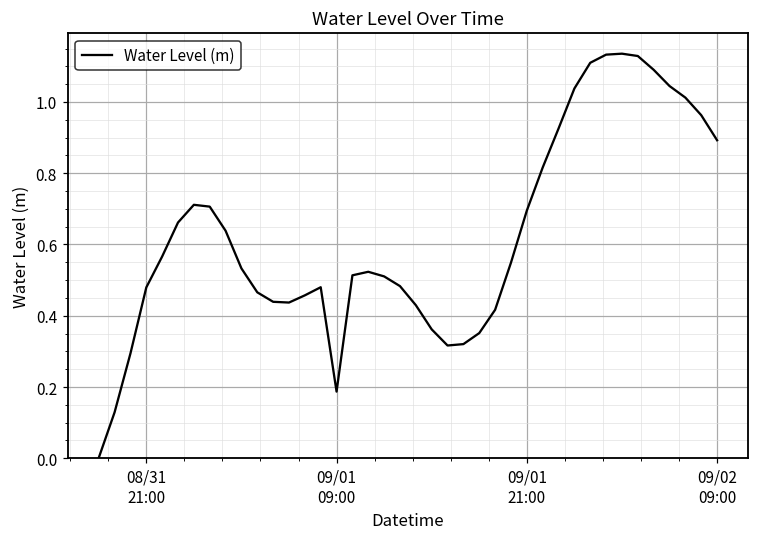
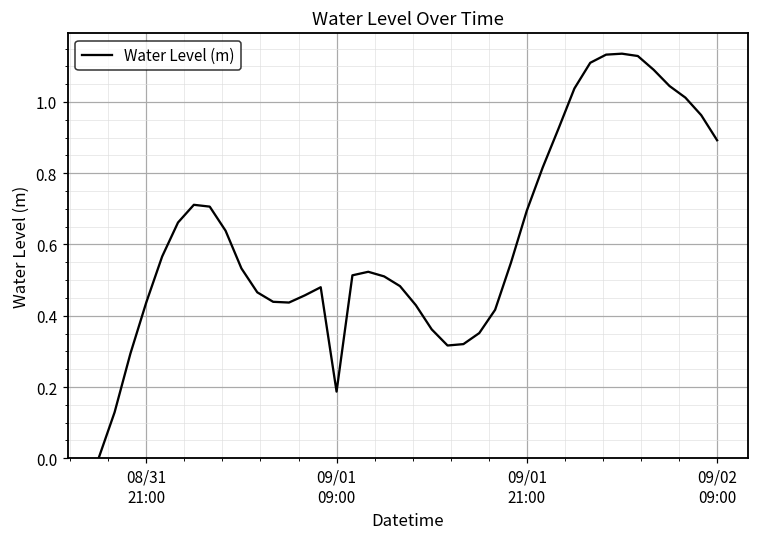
  {
-   "08/31 21:00": 0.48,
+   "08/31 21:00": 0.44,
    "09/01 09:00": 0.19,
    "09/01 21:00": 0.70,
    "09/02 09:00": 0.89
  }
